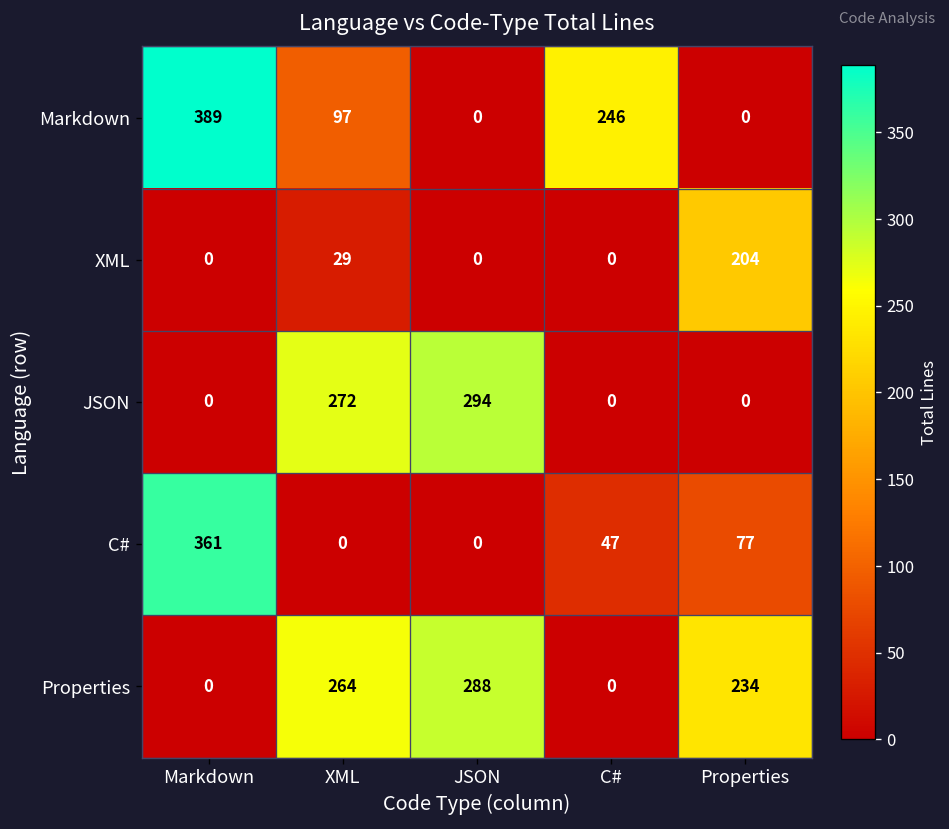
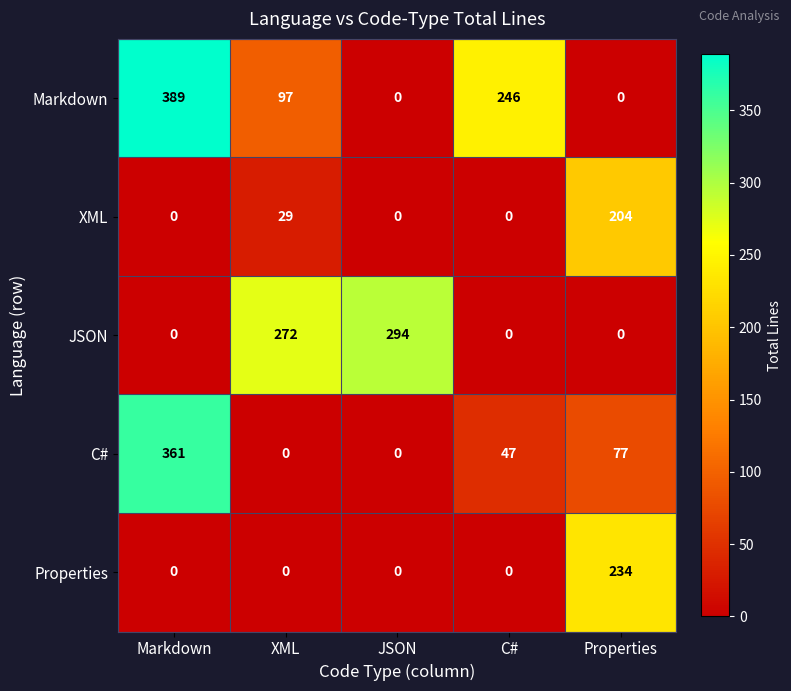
  {
    "Markdown": {
      "Markdown": 389,
      "XML": 97,
      "JSON": 0,
      "C#": 246,
      "Properties": 0
    },
    "XML": {
      "Markdown": 0,
      "XML": 29,
      "JSON": 0,
      "C#": 0,
      "Properties": 204
    },
    "JSON": {
      "Markdown": 0,
      "XML": 272,
      "JSON": 294,
      "C#": 0,
      "Properties": 0
    },
    "C#": {
      "Markdown": 361,
      "XML": 0,
      "JSON": 0,
      "C#": 47,
      "Properties": 77
    },
    "Properties": {
      "Markdown": 0,
-     "XML": 264,
-     "JSON": 288,
+     "XML": 0,
+     "JSON": 0,
      "C#": 0,
      "Properties": 234
    }
  }
